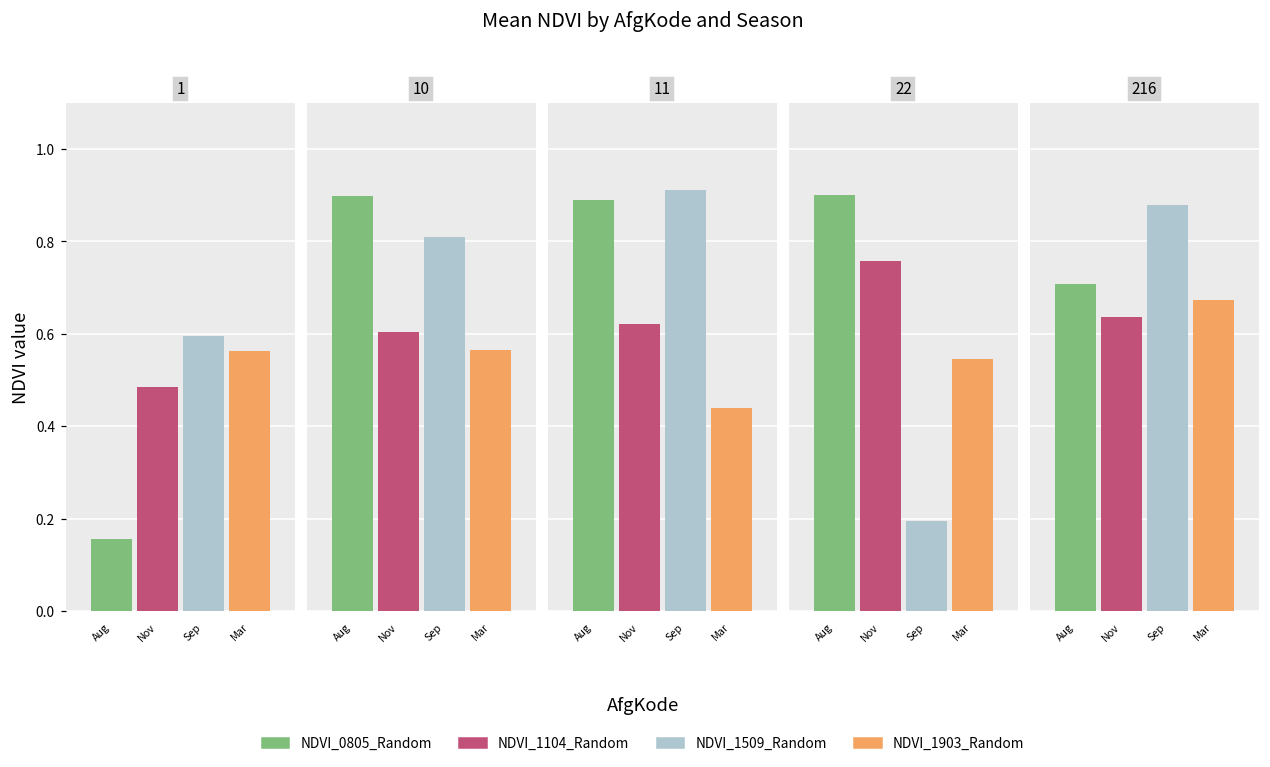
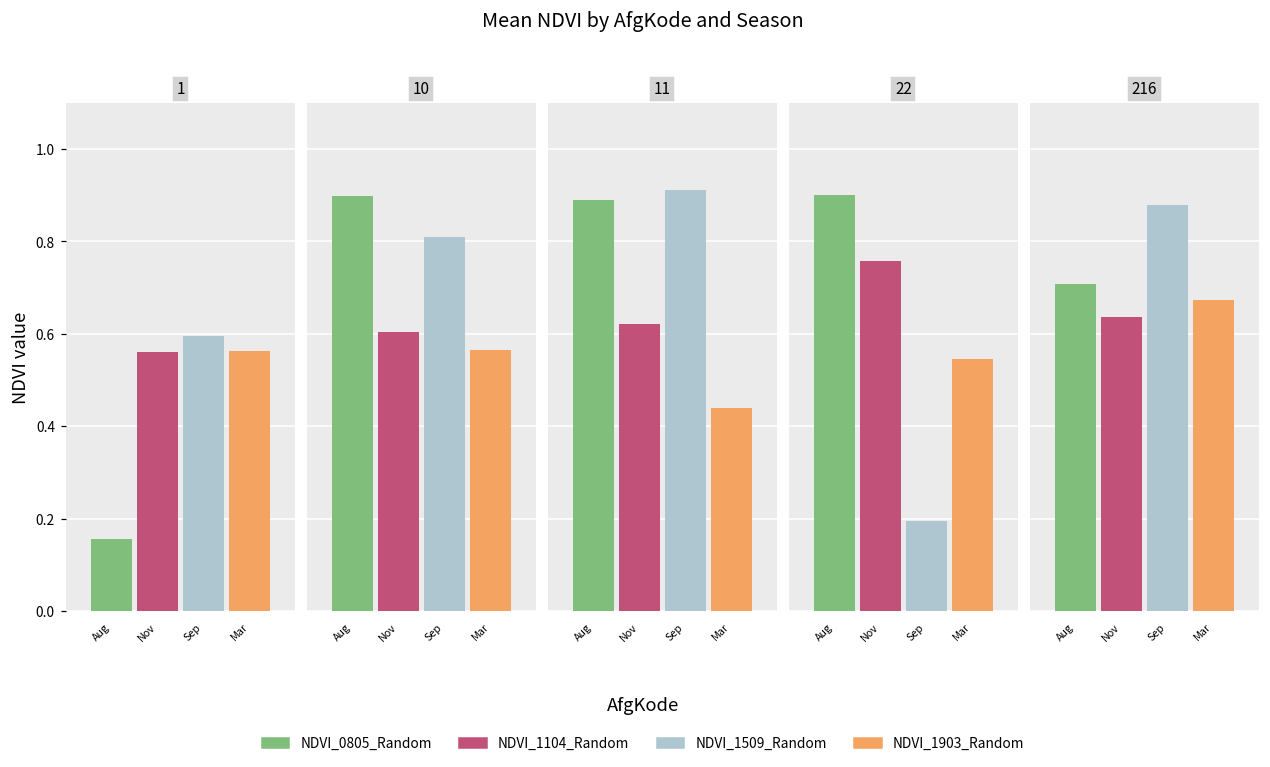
  {
    "1": {
      "Aug": 0.16,
-     "Nov": 0.48,
+     "Nov": 0.56,
      "Sep": 0.60,
      "Mar": 0.56
    }
  }
